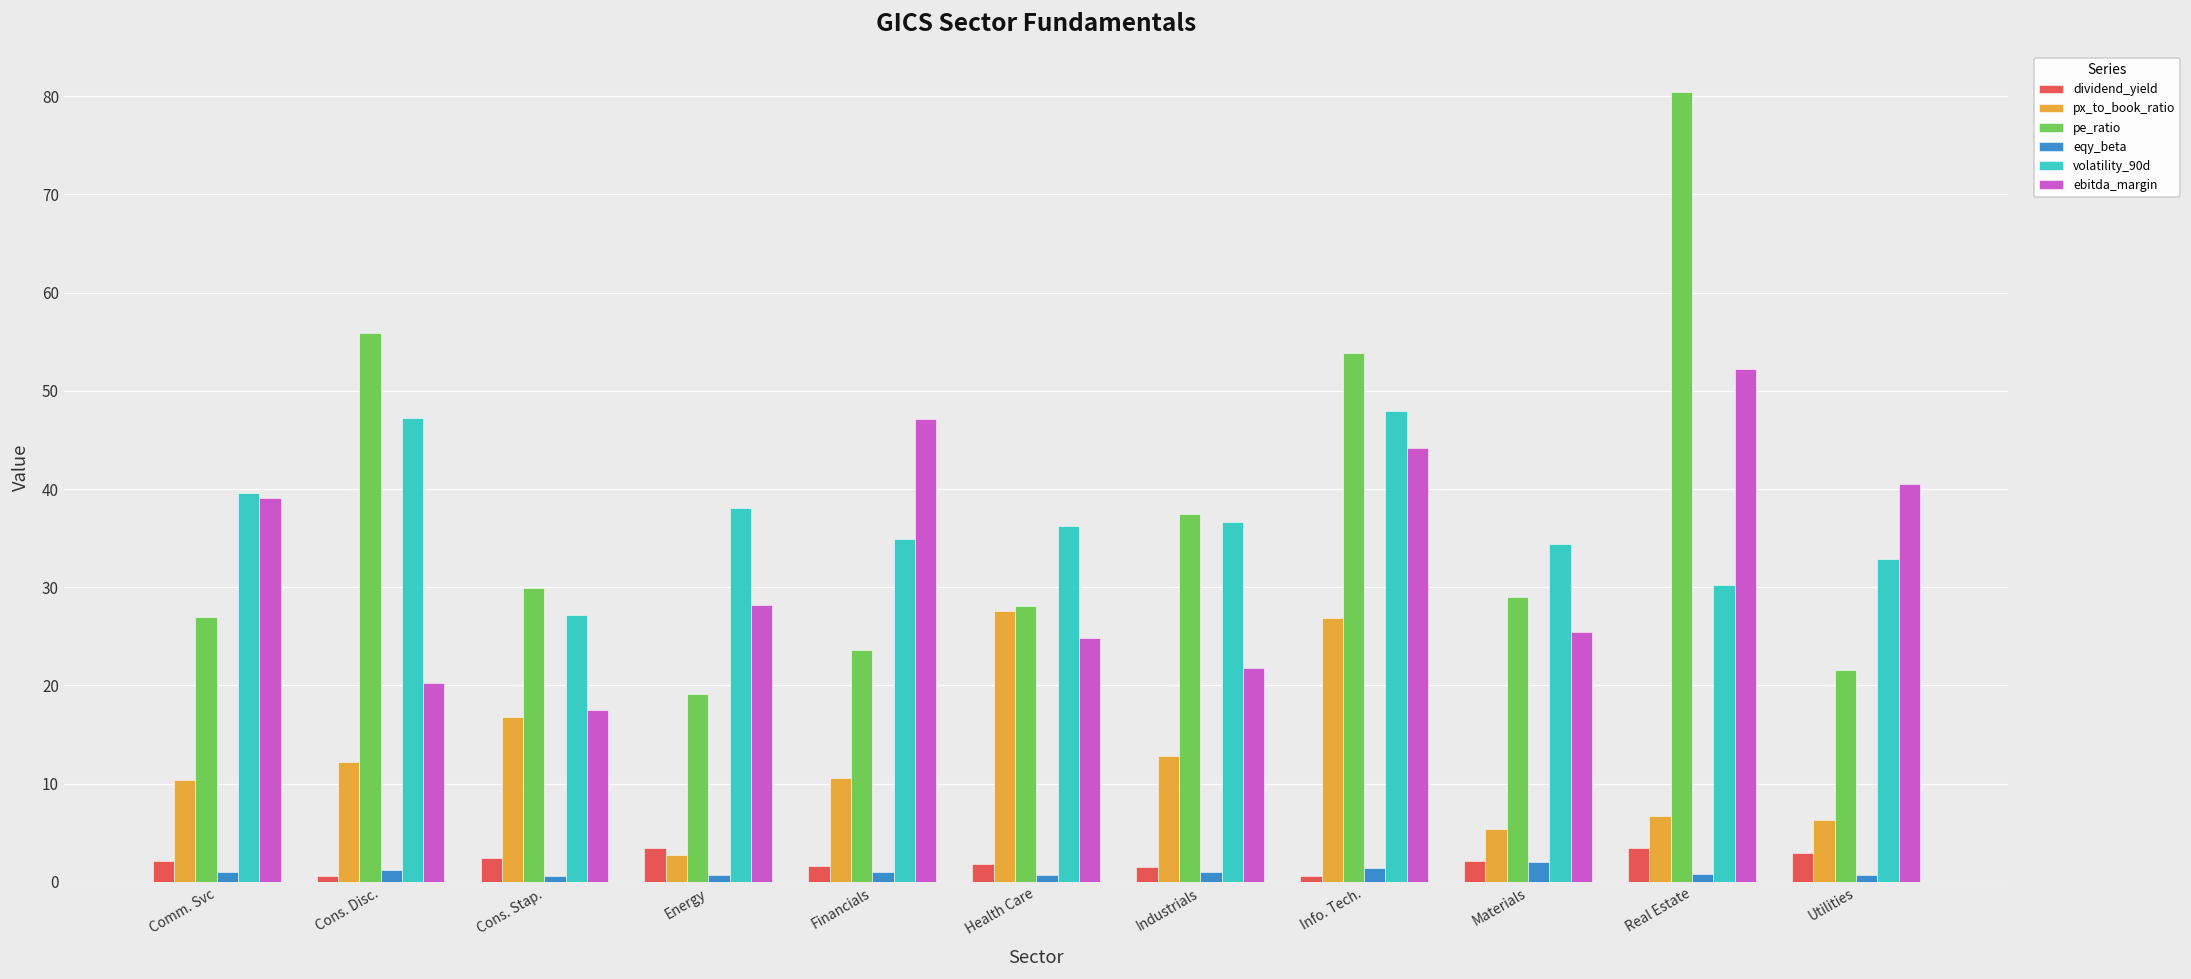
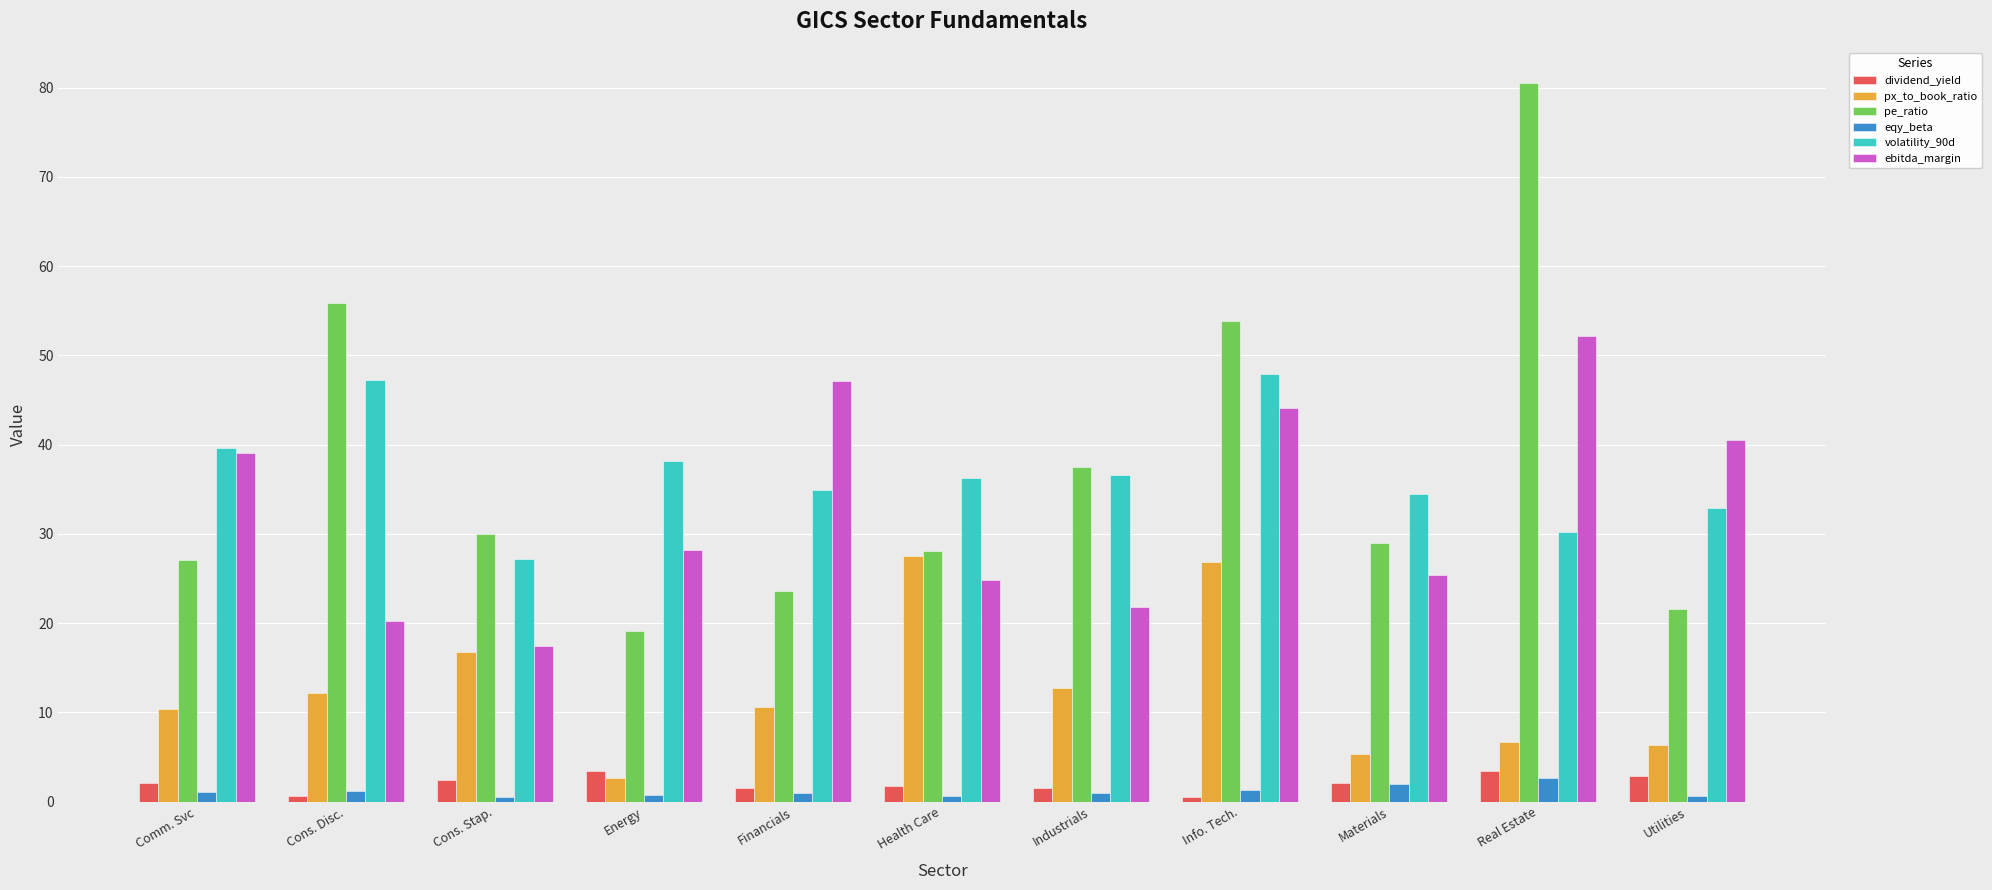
  {
    "dividend_yield": {
      "Comm. Svc": 2,
      "Cons. Disc.": 1,
      "Cons. Stap.": 2,
      "Energy": 3,
      "Financials": 2,
      "Health Care": 2,
      "Industrials": 2,
      "Info. Tech.": 1,
      "Materials": 2,
      "Real Estate": 3,
      "Utilities": 3
    },
    "px_to_book_ratio": {
      "Comm. Svc": 10,
      "Cons. Disc.": 12,
      "Cons. Stap.": 17,
      "Energy": 3,
      "Financials": 11,
      "Health Care": 28,
      "Industrials": 13,
      "Info. Tech.": 27,
      "Materials": 5,
      "Real Estate": 7,
      "Utilities": 6
    },
    "pe_ratio": {
      "Comm. Svc": 27,
      "Cons. Disc.": 56,
      "Cons. Stap.": 30,
      "Energy": 19,
      "Financials": 24,
      "Health Care": 28,
      "Industrials": 37,
      "Info. Tech.": 54,
      "Materials": 29,
      "Real Estate": 80,
      "Utilities": 22
    },
    "eqy_beta": {
      "Comm. Svc": 1,
      "Cons. Disc.": 1,
      "Cons. Stap.": 1,
      "Energy": 1,
      "Financials": 1,
      "Health Care": 1,
      "Industrials": 1,
      "Info. Tech.": 1,
      "Materials": 2,
-     "Real Estate": 1,
+     "Real Estate": 3,
      "Utilities": 1
    },
    "volatility_90d": {
      "Comm. Svc": 40,
      "Cons. Disc.": 47,
      "Cons. Stap.": 27,
      "Energy": 38,
      "Financials": 35,
      "Health Care": 36,
      "Industrials": 37,
      "Info. Tech.": 48,
      "Materials": 34,
      "Real Estate": 30,
      "Utilities": 33
    },
    "ebitda_margin": {
      "Comm. Svc": 39,
      "Cons. Disc.": 20,
      "Cons. Stap.": 17,
      "Energy": 28,
      "Financials": 47,
      "Health Care": 25,
      "Industrials": 22,
      "Info. Tech.": 44,
      "Materials": 25,
      "Real Estate": 52,
      "Utilities": 40
    }
  }
